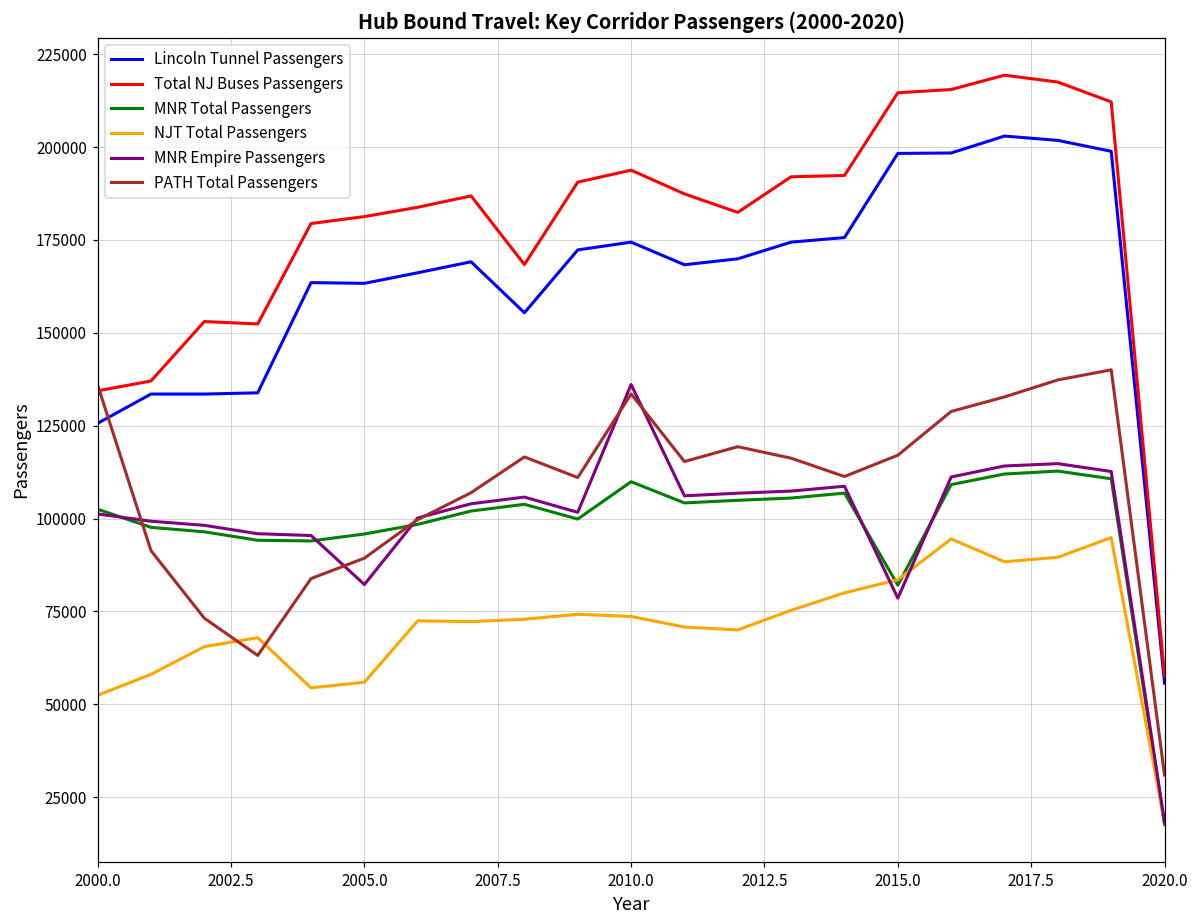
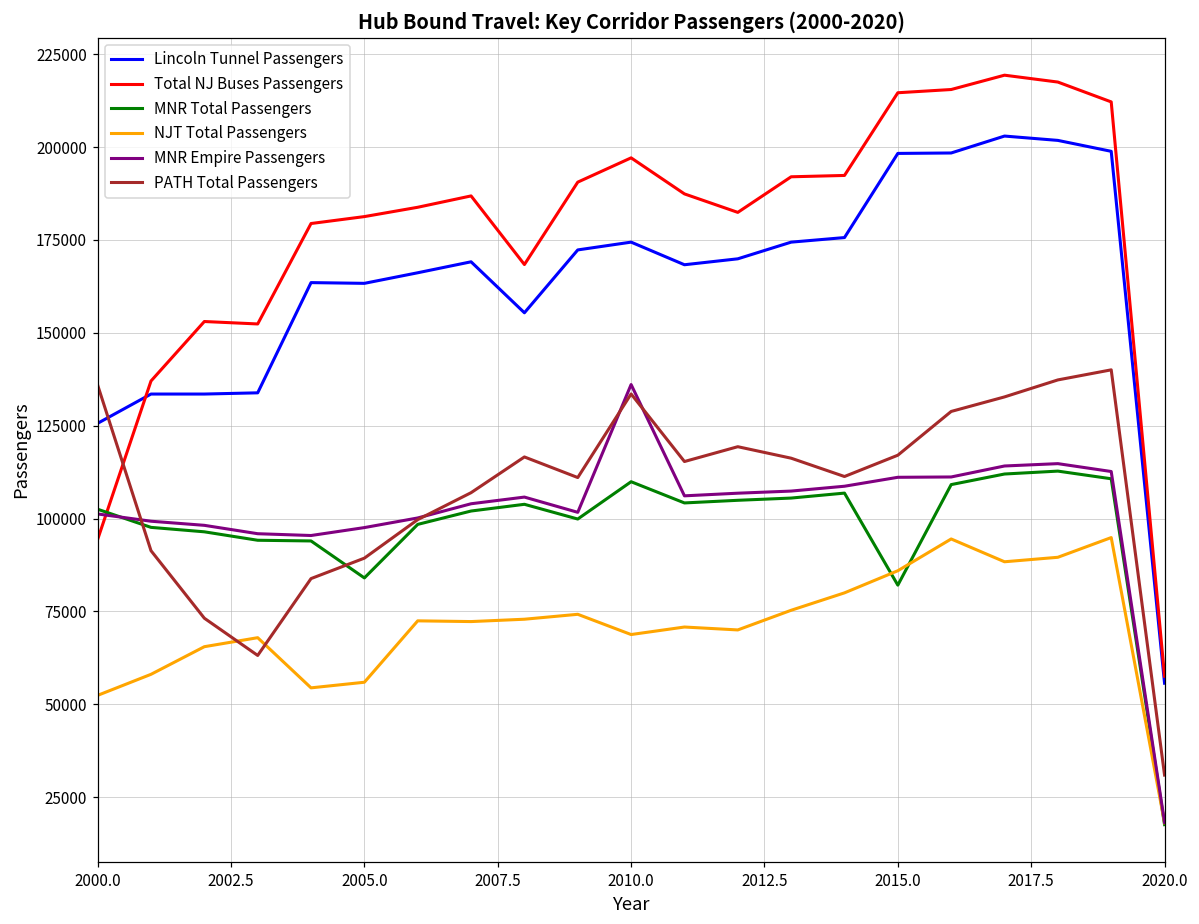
  {
    "Lincoln Tunnel Passengers": {
      "2000.0": 126000,
      "2005.0": 163000,
      "2010.0": 174000,
      "2015.0": 198000,
      "2020.0": 56000
    },
    "Total NJ Buses Passengers": {
-     "2000.0": 134000,
+     "2000.0": 94000,
      "2005.0": 181000,
-     "2010.0": 194000,
+     "2010.0": 197000,
      "2015.0": 215000,
      "2020.0": 58000
    },
    "MNR Total Passengers": {
      "2000.0": 103000,
-     "2005.0": 96000,
+     "2005.0": 84000,
      "2010.0": 110000,
      "2015.0": 82000
    },
    "NJT Total Passengers": {
      "2000.0": 52000,
      "2005.0": 56000,
-     "2010.0": 74000,
-     "2015.0": 84000
+     "2010.0": 69000,
+     "2015.0": 86000
    },
    "MNR Empire Passengers": {
      "2000.0": 101000,
-     "2005.0": 82000,
+     "2005.0": 98000,
      "2010.0": 136000,
-     "2015.0": 79000
+     "2015.0": 111000
    },
    "PATH Total Passengers": {
      "2000.0": 136000,
      "2005.0": 89000,
      "2010.0": 134000,
      "2015.0": 117000,
      "2020.0": 31000
    }
  }
